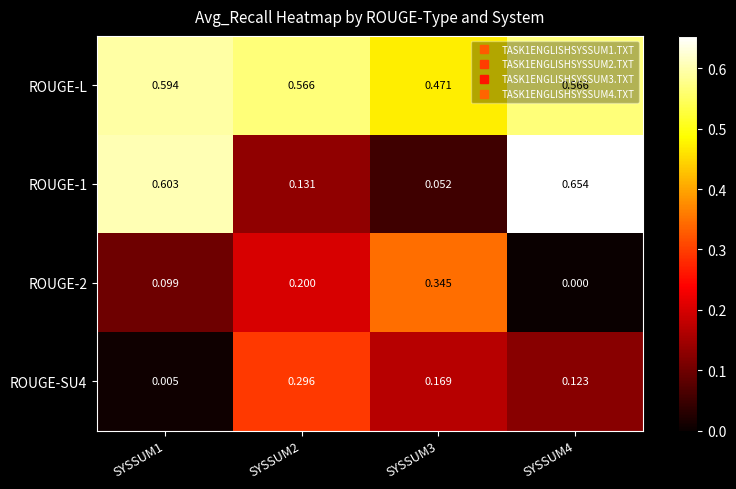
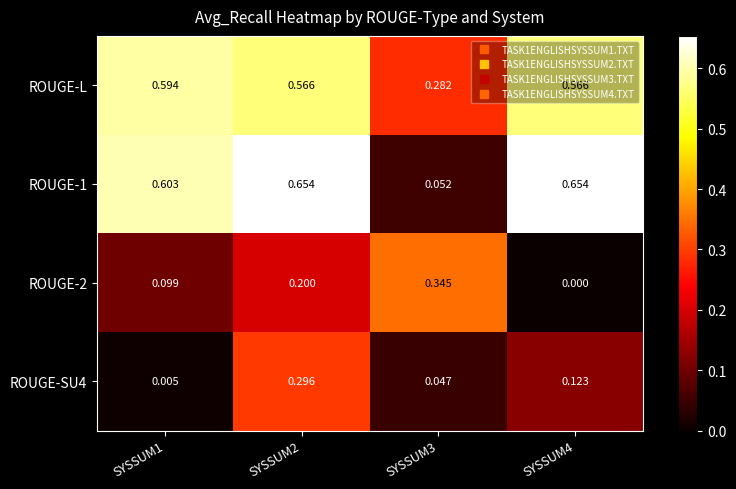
  {
    "ROUGE-L": {
      "SYSSUM1": 0.594,
      "SYSSUM2": 0.566,
-     "SYSSUM3": 0.471
+     "SYSSUM3": 0.282
    },
    "ROUGE-1": {
      "SYSSUM1": 0.603,
-     "SYSSUM2": 0.131,
+     "SYSSUM2": 0.654,
      "SYSSUM3": 0.052,
      "SYSSUM4": 0.654
    },
    "ROUGE-2": {
      "SYSSUM1": 0.099,
      "SYSSUM2": 0.200,
      "SYSSUM3": 0.345,
      "SYSSUM4": 0.000
    },
    "ROUGE-SU4": {
      "SYSSUM1": 0.005,
      "SYSSUM2": 0.296,
-     "SYSSUM3": 0.169,
+     "SYSSUM3": 0.047,
      "SYSSUM4": 0.123
    }
  }
